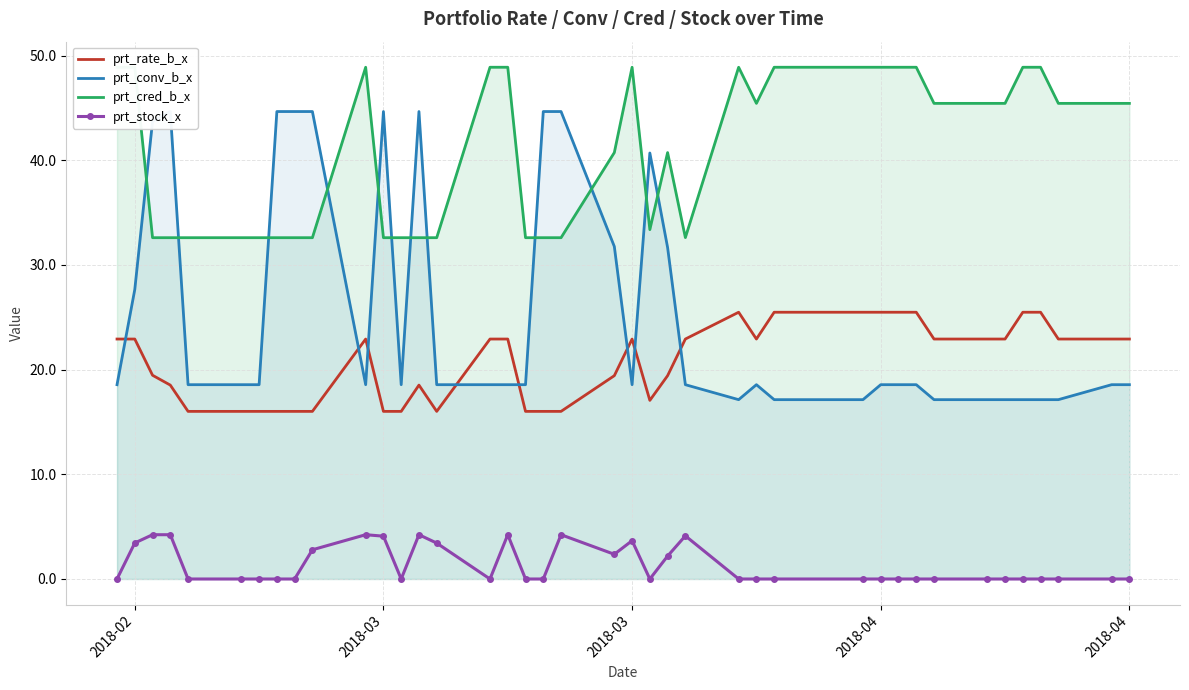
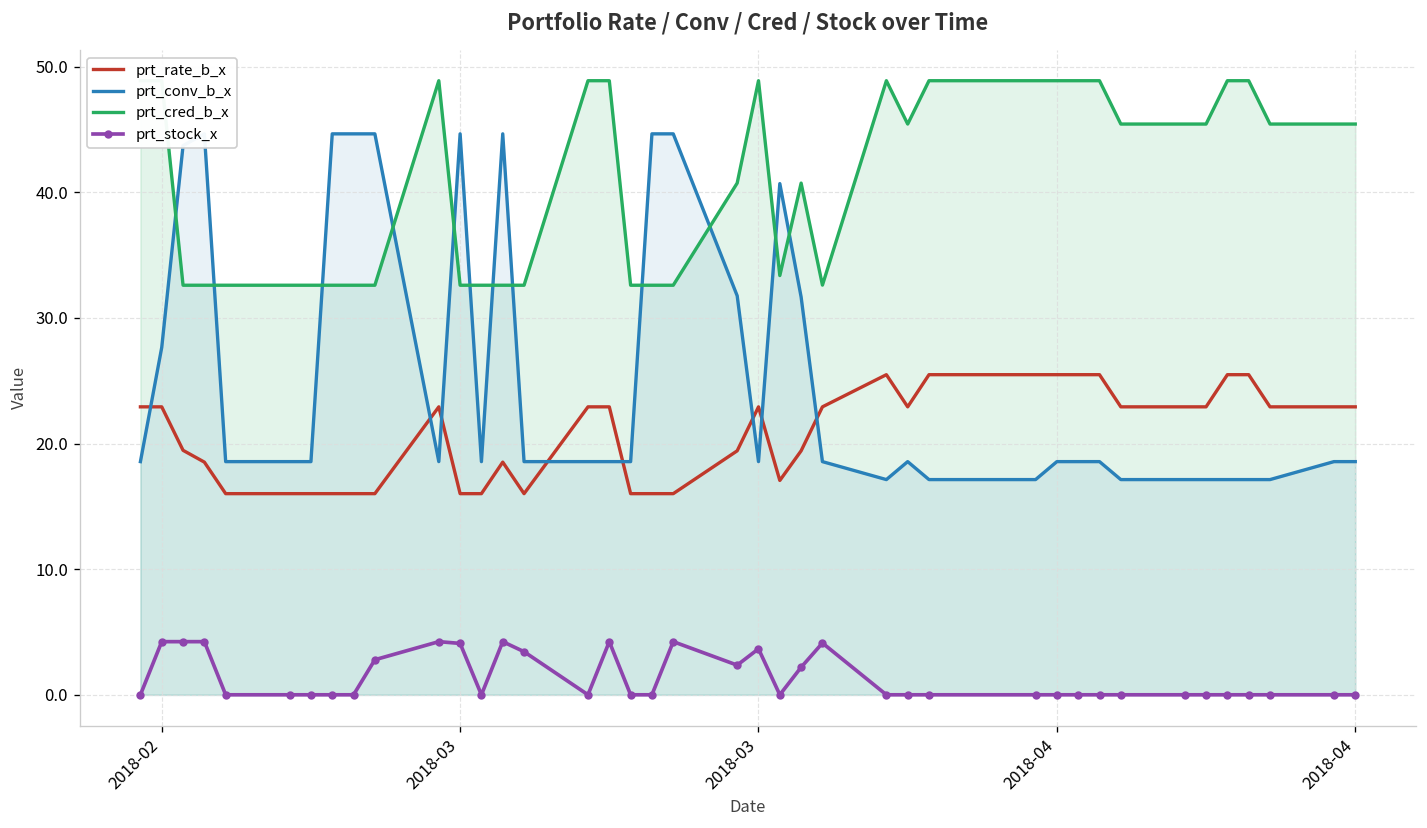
  {
    "prt_rate_b_x": {
      "2018-02": 22.9
    },
    "prt_conv_b_x": {
      "2018-02": 27.7
    },
    "prt_stock_x": {
-     "2018-02": 3.4
+     "2018-02": 4.2
    }
  }
